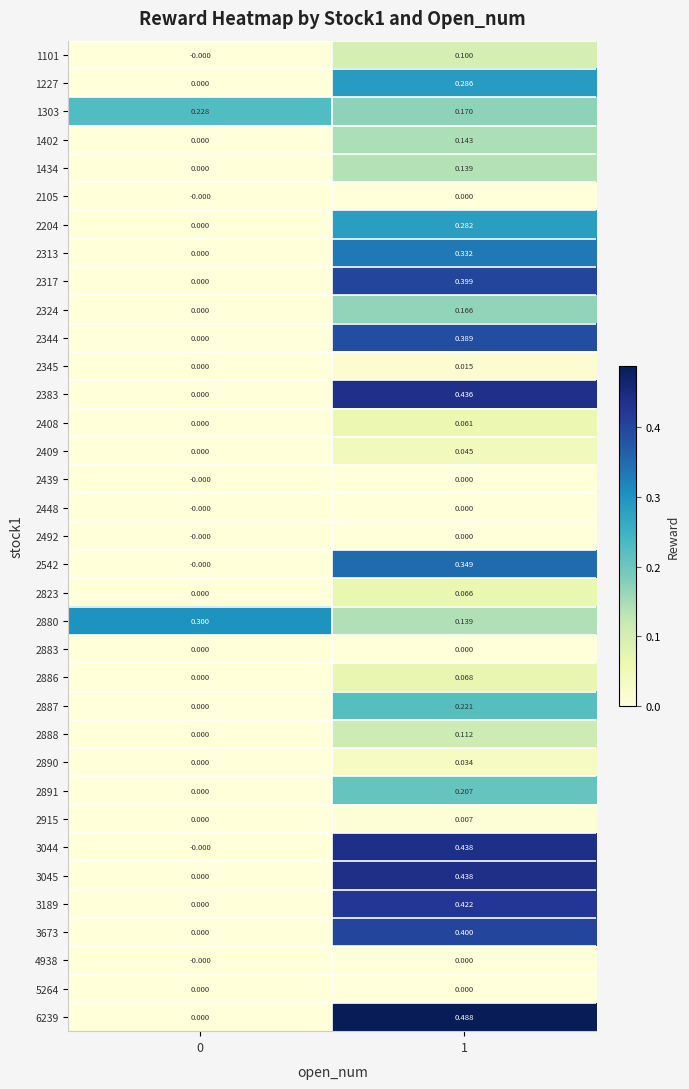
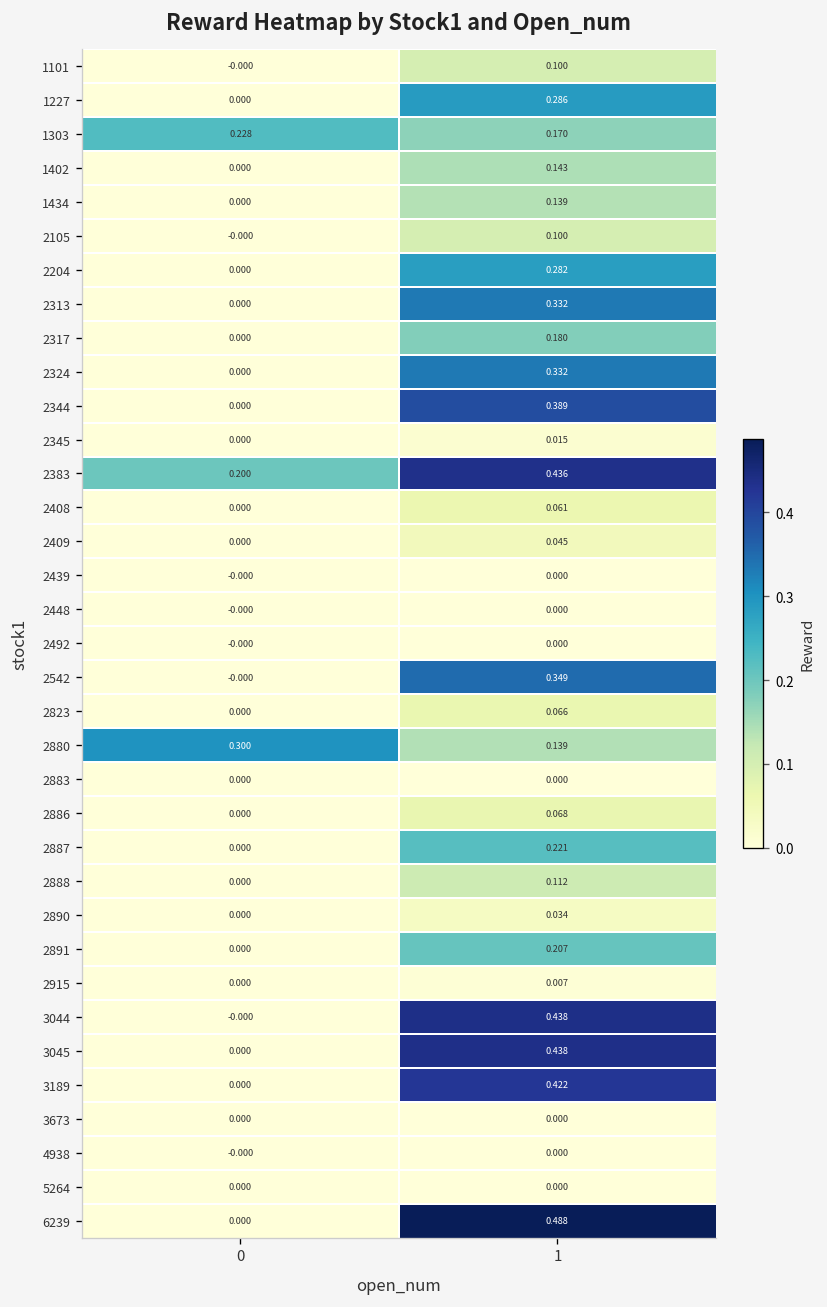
  {
    "1101": {
      "0": -0.000,
      "1": 0.100
    },
    "1227": {
      "0": 0.000,
      "1": 0.286
    },
    "1303": {
      "0": 0.228,
      "1": 0.170
    },
    "1402": {
      "0": 0.000,
      "1": 0.143
    },
    "1434": {
      "0": 0.000,
      "1": 0.139
    },
    "2105": {
      "0": -0.000,
-     "1": 0.000
+     "1": 0.100
    },
    "2204": {
      "0": 0.000,
      "1": 0.282
    },
    "2313": {
      "0": 0.000,
      "1": 0.332
    },
    "2317": {
      "0": 0.000,
-     "1": 0.399
+     "1": 0.180
    },
    "2324": {
      "0": 0.000,
-     "1": 0.166
+     "1": 0.332
    },
    "2344": {
      "0": 0.000,
      "1": 0.389
    },
    "2345": {
      "0": 0.000,
      "1": 0.015
    },
    "2383": {
-     "0": 0.000,
+     "0": 0.200,
      "1": 0.436
    },
    "2408": {
      "0": 0.000,
      "1": 0.061
    },
    "2409": {
      "0": 0.000,
      "1": 0.045
    },
    "2439": {
      "0": -0.000,
      "1": 0.000
    },
    "2448": {
      "0": -0.000,
      "1": 0.000
    },
    "2492": {
      "0": -0.000,
      "1": 0.000
    },
    "2542": {
      "0": -0.000,
      "1": 0.349
    },
    "2823": {
      "0": 0.000,
      "1": 0.066
    },
    "2880": {
      "0": 0.300,
      "1": 0.139
    },
    "2883": {
      "0": 0.000,
      "1": 0.000
    },
    "2886": {
      "0": 0.000,
      "1": 0.068
    },
    "2887": {
      "0": 0.000,
      "1": 0.221
    },
    "2888": {
      "0": 0.000,
      "1": 0.112
    },
    "2890": {
      "0": 0.000,
      "1": 0.034
    },
    "2891": {
      "0": 0.000,
      "1": 0.207
    },
    "2915": {
      "0": 0.000,
      "1": 0.007
    },
    "3044": {
      "0": -0.000,
      "1": 0.438
    },
    "3045": {
      "0": 0.000,
      "1": 0.438
    },
    "3189": {
      "0": 0.000,
      "1": 0.422
    },
    "3673": {
      "0": 0.000,
-     "1": 0.400
+     "1": 0.000
    },
    "4938": {
      "0": -0.000,
      "1": 0.000
    },
    "5264": {
      "0": 0.000,
      "1": 0.000
    },
    "6239": {
      "0": 0.000,
      "1": 0.488
    }
  }
